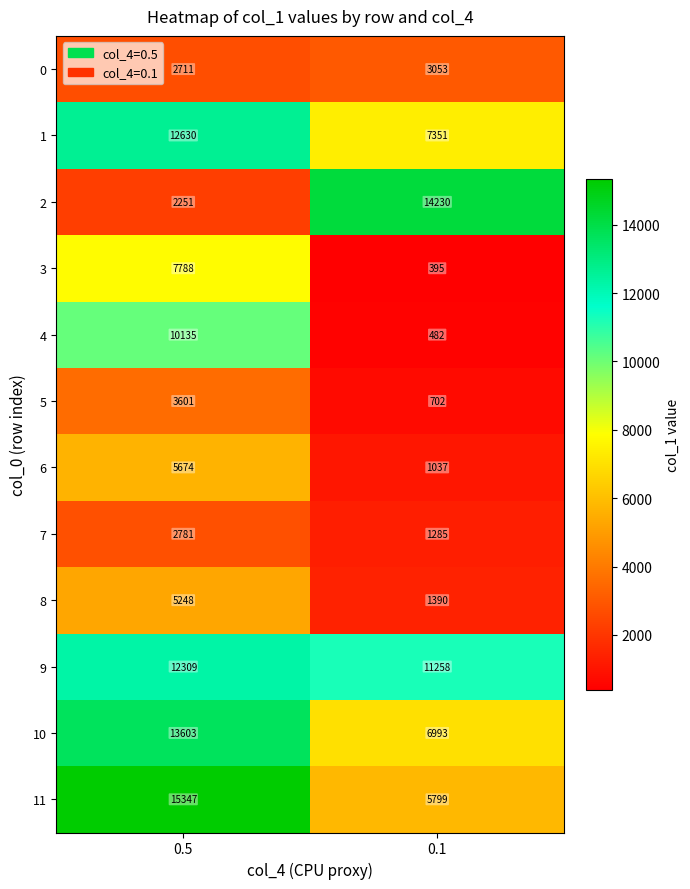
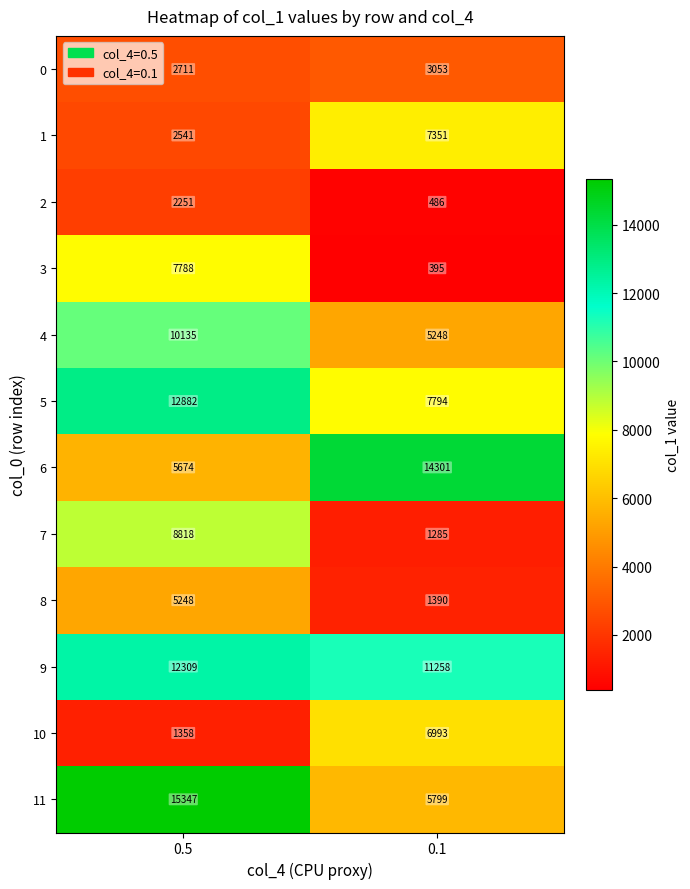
  {
    "1": {
-     "0.5": 12630
+     "0.5": 2541
    },
    "2": {
-     "0.1": 14230
+     "0.1": 486
    },
    "4": {
-     "0.1": 482
+     "0.1": 5248
    },
    "5": {
-     "0.5": 3601,
-     "0.1": 702
+     "0.5": 12882,
+     "0.1": 7794
    },
    "6": {
-     "0.1": 1037
+     "0.1": 14301
    },
    "7": {
-     "0.5": 2781
+     "0.5": 8818
    },
    "10": {
-     "0.5": 13603
+     "0.5": 1358
    }
  }
